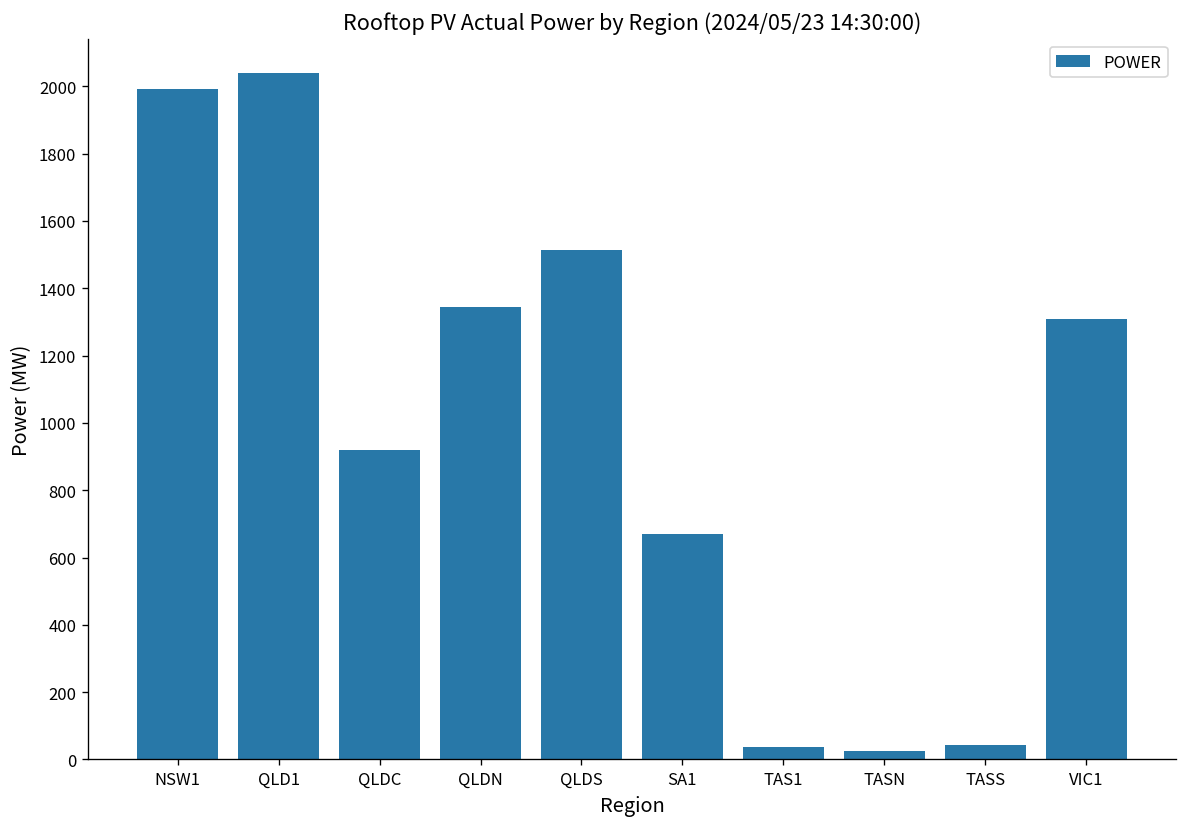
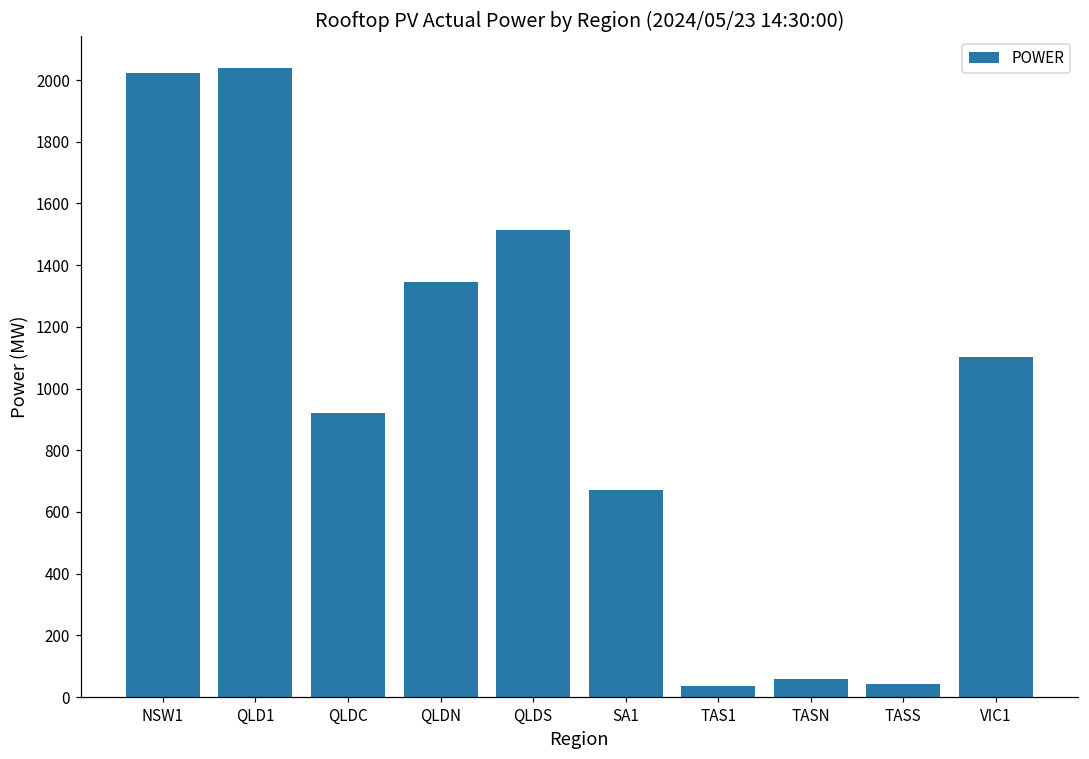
  {
-   "NSW1": 1990,
+   "NSW1": 2020,
    "QLD1": 2040,
    "QLDC": 920,
    "QLDN": 1350,
    "QLDS": 1510,
    "SA1": 670,
    "TAS1": 40,
-   "TASN": 30,
+   "TASN": 60,
    "TASS": 40,
-   "VIC1": 1310
+   "VIC1": 1100
  }
